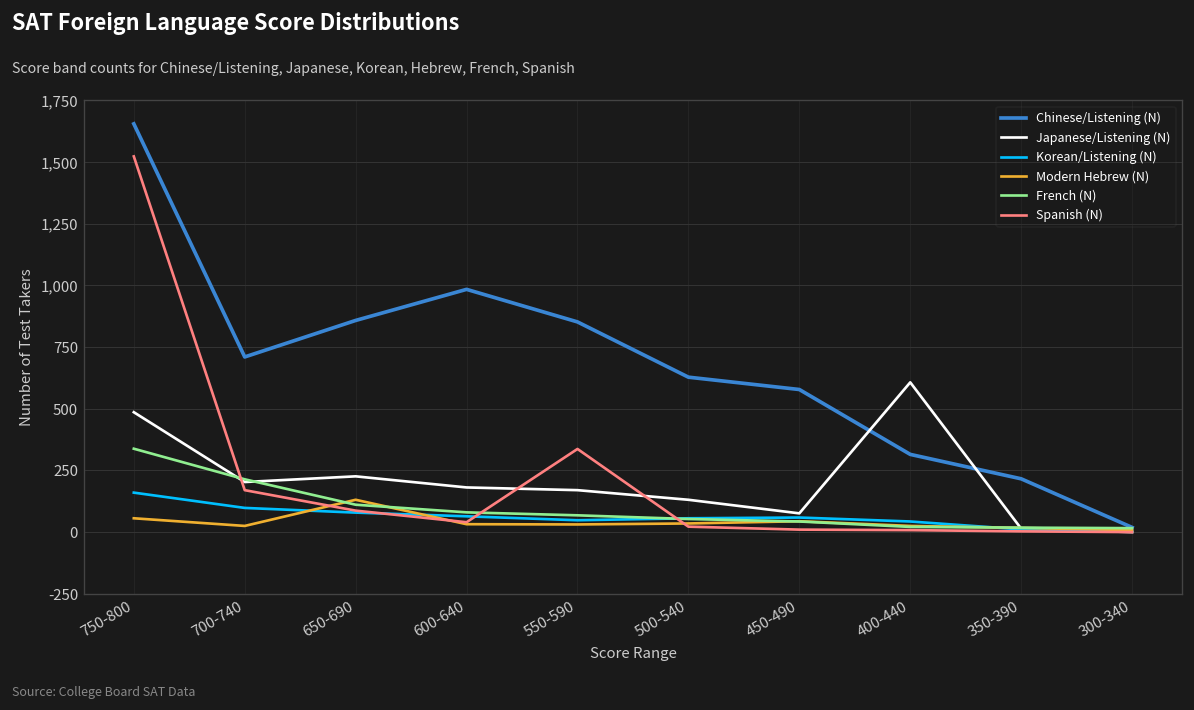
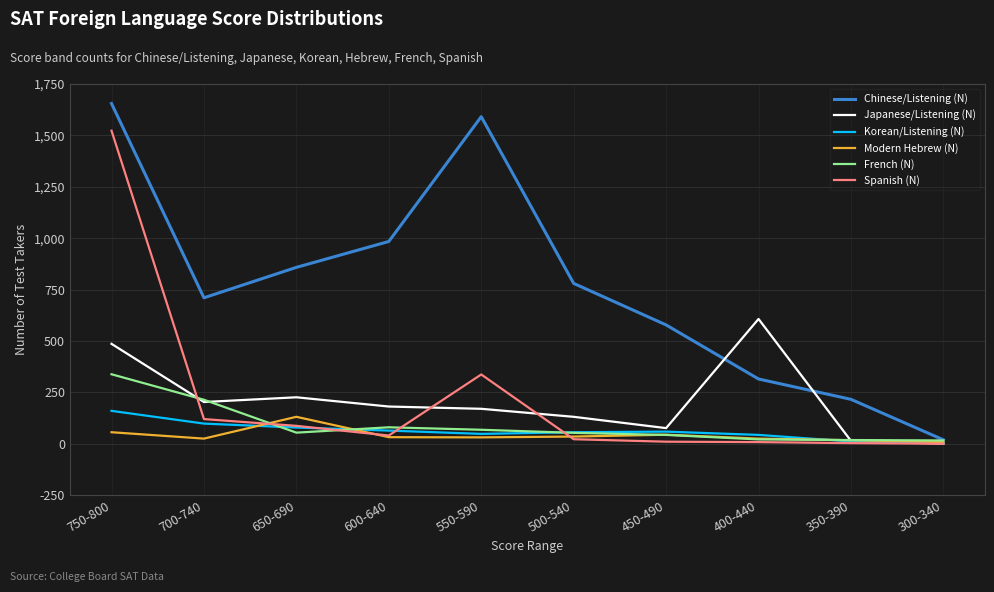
  {
    "Chinese/Listening (N)": {
      "750-800": "1,660",
      "700-740": "710",
      "650-690": "860",
      "600-640": "980",
-     "550-590": "850",
-     "500-540": "630",
+     "550-590": "1,590",
+     "500-540": "780",
      "450-490": "580",
      "400-440": "320",
      "350-390": "220"
    },
    "Japanese/Listening (N)": {
      "750-800": "490",
      "650-690": "230",
      "600-640": "180",
      "550-590": "170",
      "500-540": "130",
      "450-490": "80",
      "400-440": "610"
    },
    "Korean/Listening (N)": {
      "750-800": "160",
      "700-740": "100",
      "600-640": "60",
      "550-590": "50",
      "450-490": "60",
      "400-440": "40"
    },
    "Modern Hebrew (N)": {
      "750-800": "60",
      "700-740": "30",
      "650-690": "130",
      "550-590": "30",
      "500-540": "40"
    },
    "French (N)": {
      "750-800": "340",
-     "650-690": "110",
+     "650-690": "50",
      "600-640": "80",
      "550-590": "70"
    },
    "Spanish (N)": {
      "750-800": "1,520",
-     "700-740": "170",
+     "700-740": "120",
      "550-590": "340",
      "500-540": "20",
      "450-490": "10",
      "400-440": "10"
    }
  }
